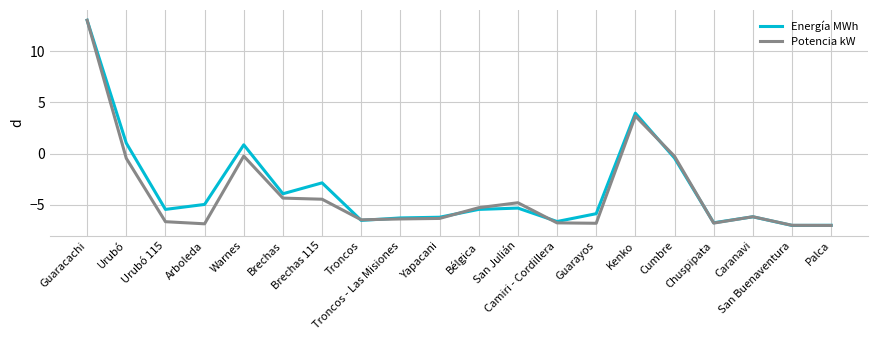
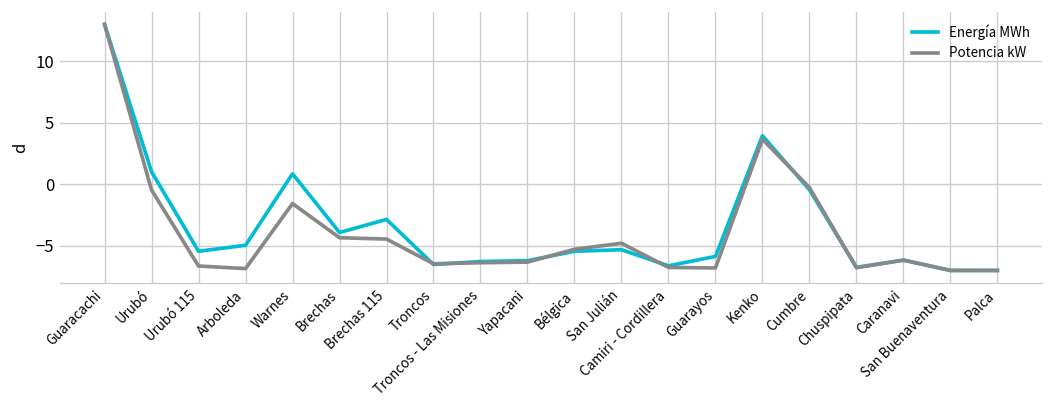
  {
    "Energía MWh": {
      "Urubó": 1.0,
      "Urubó 115": -5.4,
      "Arboleda": -5.0,
      "Warnes": 0.9,
      "Brechas": -3.9,
      "Brechas 115": -2.8,
      "San Julián": -5.3,
      "Guarayos": -5.9,
      "Kenko": 3.9
    },
    "Potencia kW": {
      "Urubó": -0.5,
      "Urubó 115": -6.6,
      "Arboleda": -6.8,
-     "Warnes": -0.2,
+     "Warnes": -1.6,
      "Brechas": -4.3,
      "Brechas 115": -4.4,
      "San Julián": -4.8,
      "Guarayos": -6.8,
      "Kenko": 3.7
    }
  }
